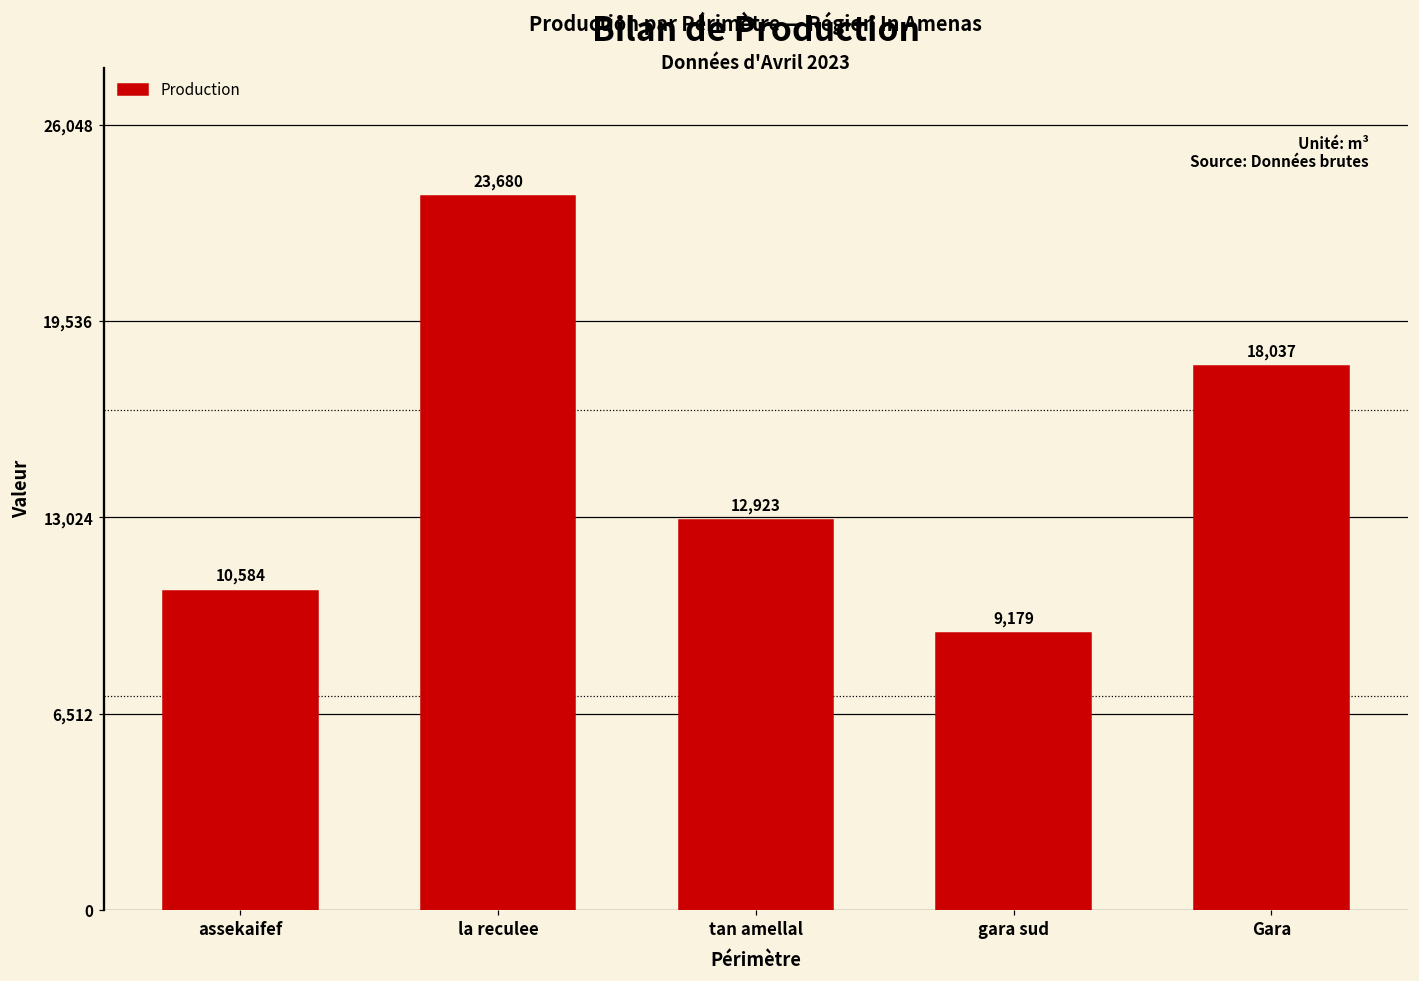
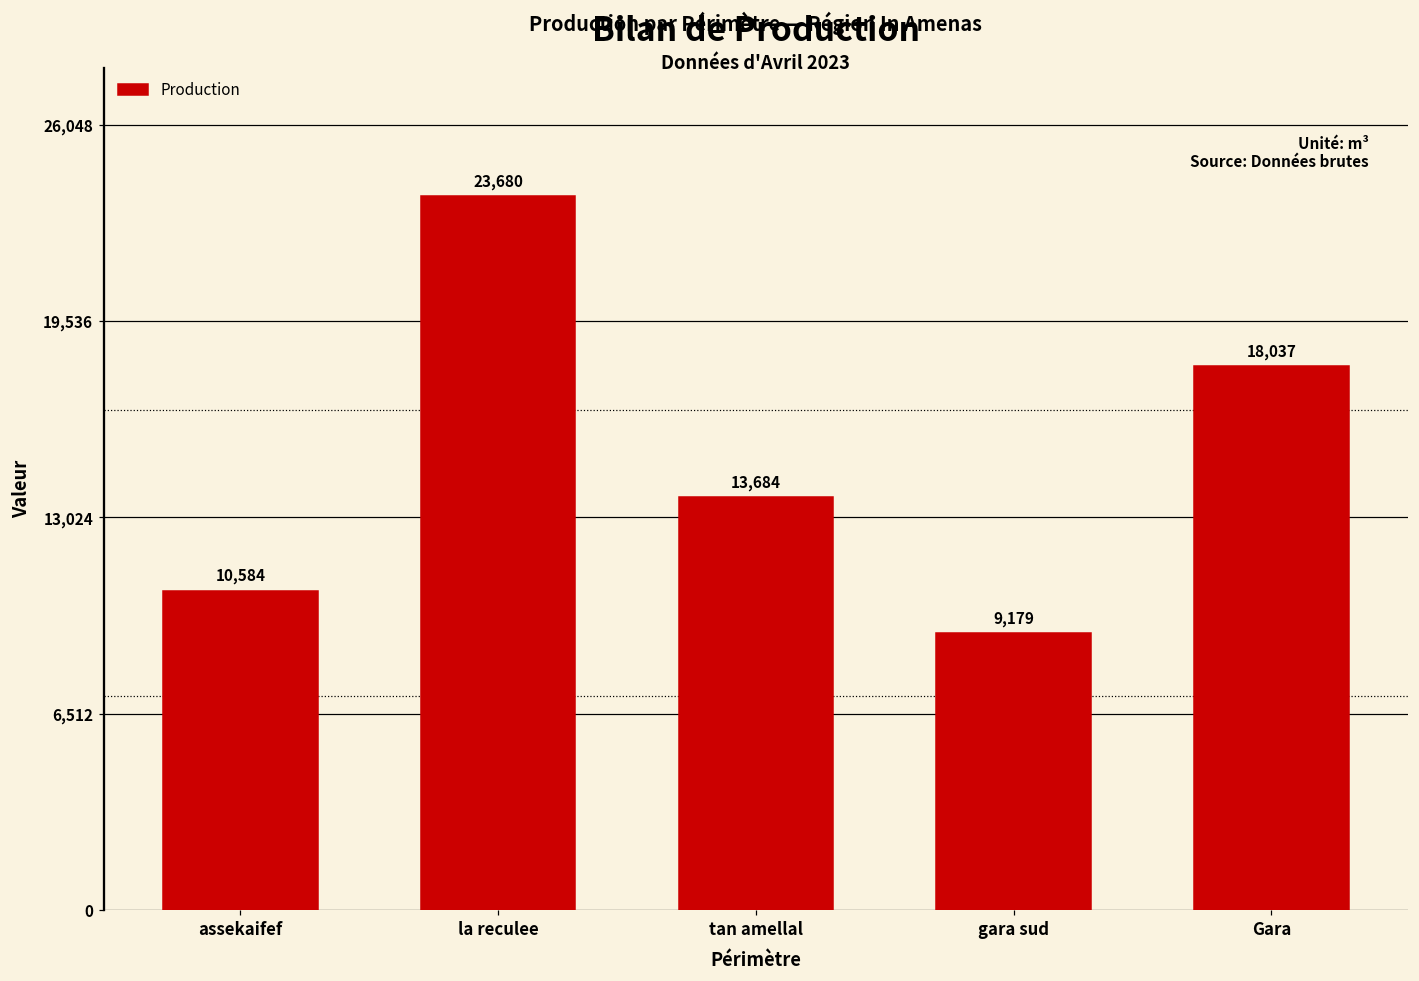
  {
    "assekaifef": "10,584",
    "la reculee": "23,680",
-   "tan amellal": "12,923",
+   "tan amellal": "13,684",
    "gara sud": "9,179",
    "Gara": "18,037"
  }
